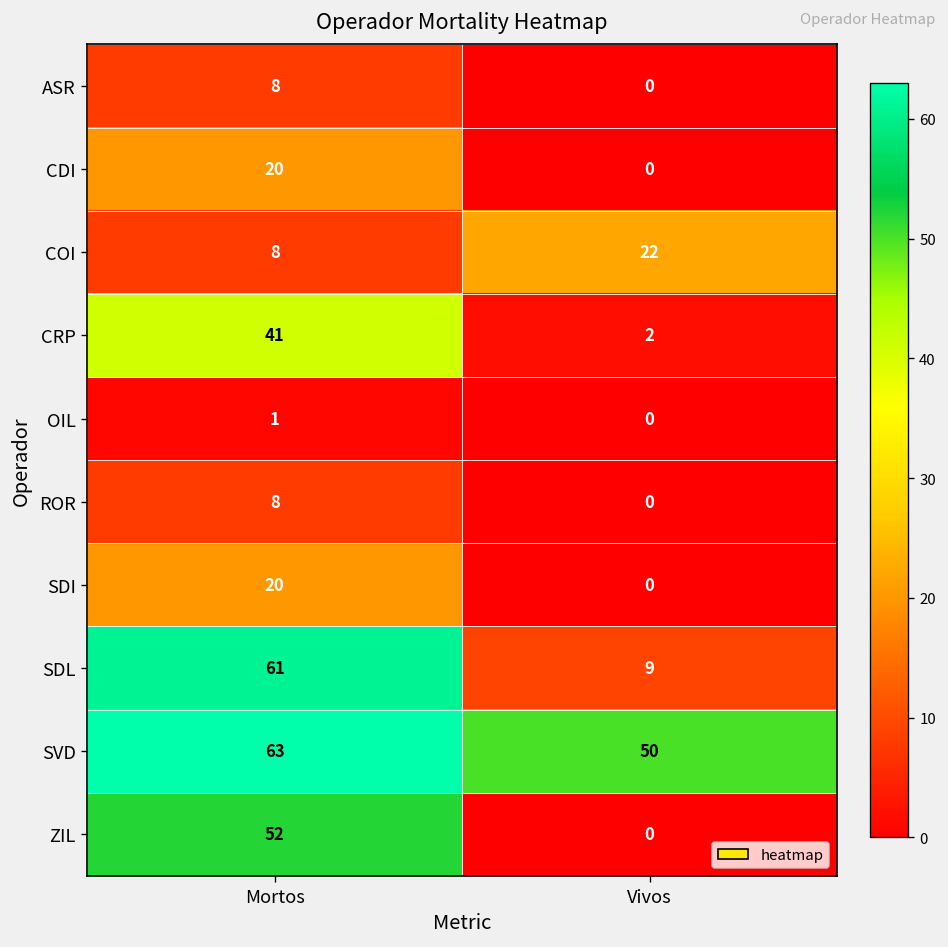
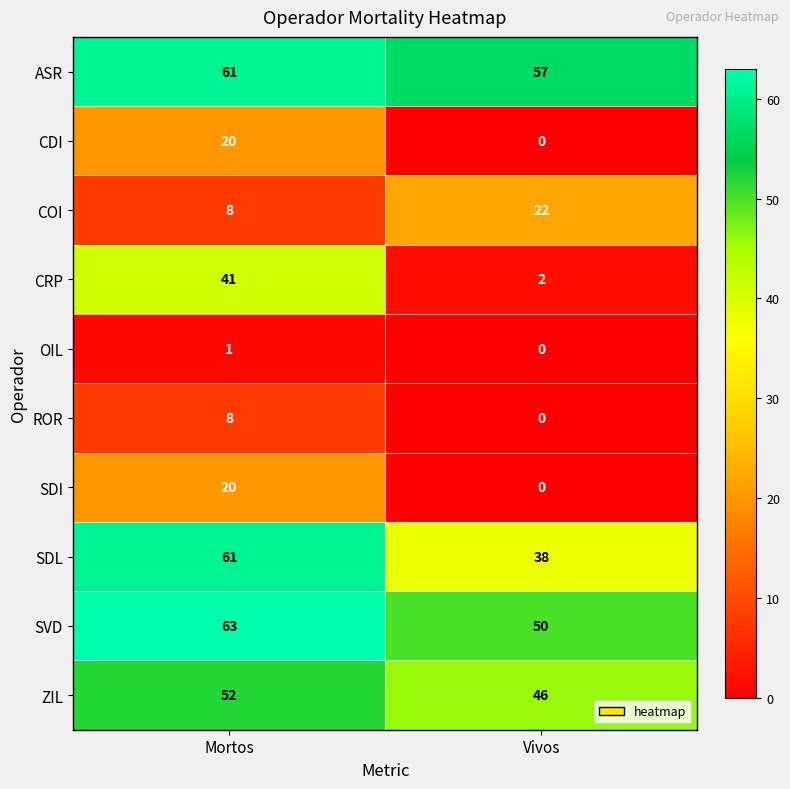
  {
    "ASR": {
-     "Mortos": 8,
-     "Vivos": 0
+     "Mortos": 61,
+     "Vivos": 57
    },
    "CDI": {
      "Mortos": 20,
      "Vivos": 0
    },
    "COI": {
      "Mortos": 8,
      "Vivos": 22
    },
    "CRP": {
      "Mortos": 41,
      "Vivos": 2
    },
    "OIL": {
      "Mortos": 1,
      "Vivos": 0
    },
    "ROR": {
      "Mortos": 8,
      "Vivos": 0
    },
    "SDI": {
      "Mortos": 20,
      "Vivos": 0
    },
    "SDL": {
      "Mortos": 61,
-     "Vivos": 9
+     "Vivos": 38
    },
    "SVD": {
      "Mortos": 63,
      "Vivos": 50
    },
    "ZIL": {
      "Mortos": 52,
-     "Vivos": 0
+     "Vivos": 46
    }
  }
